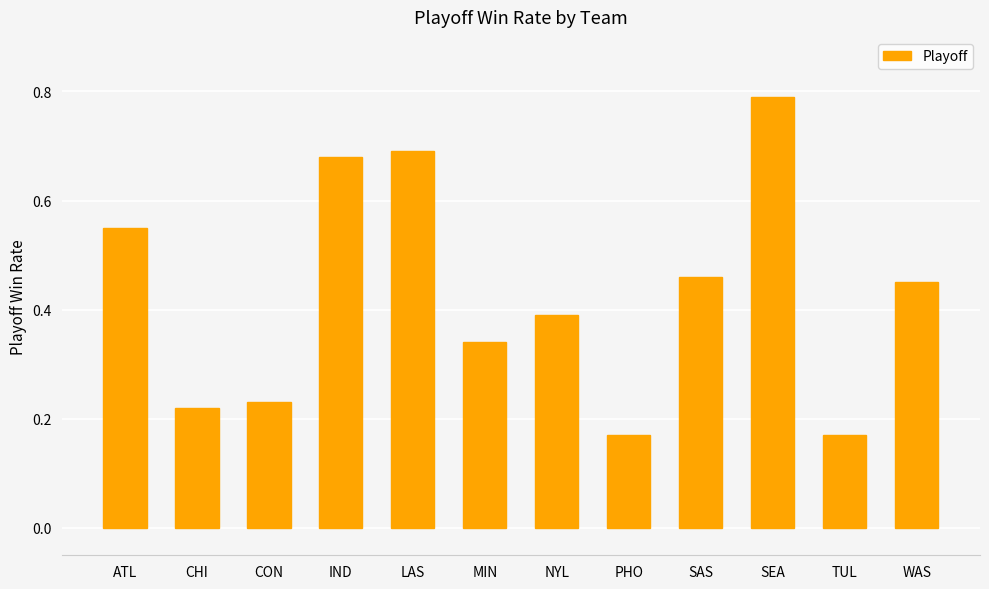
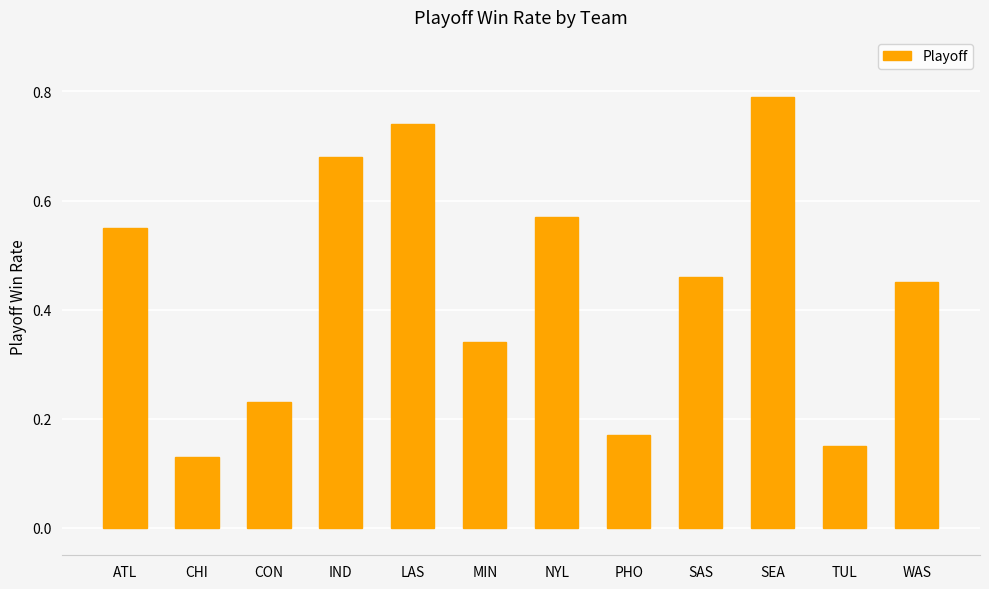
  {
    "ATL": 0.55,
-   "CHI": 0.22,
+   "CHI": 0.13,
    "CON": 0.23,
    "IND": 0.68,
-   "LAS": 0.69,
+   "LAS": 0.74,
    "MIN": 0.34,
-   "NYL": 0.39,
+   "NYL": 0.57,
    "PHO": 0.17,
    "SAS": 0.46,
    "SEA": 0.79,
-   "TUL": 0.17,
+   "TUL": 0.15,
    "WAS": 0.45
  }
